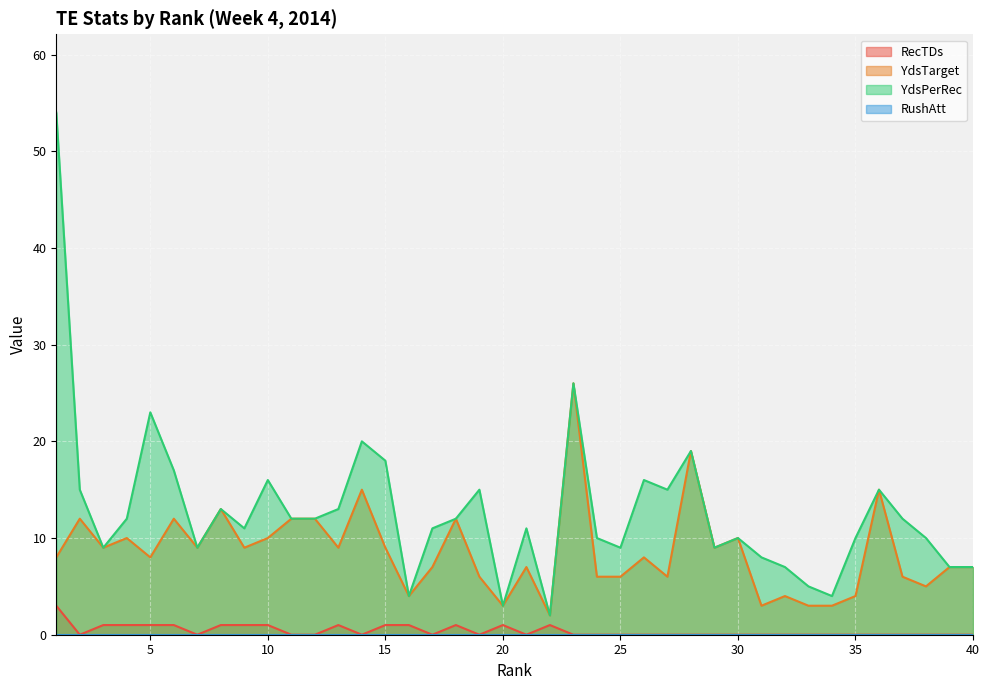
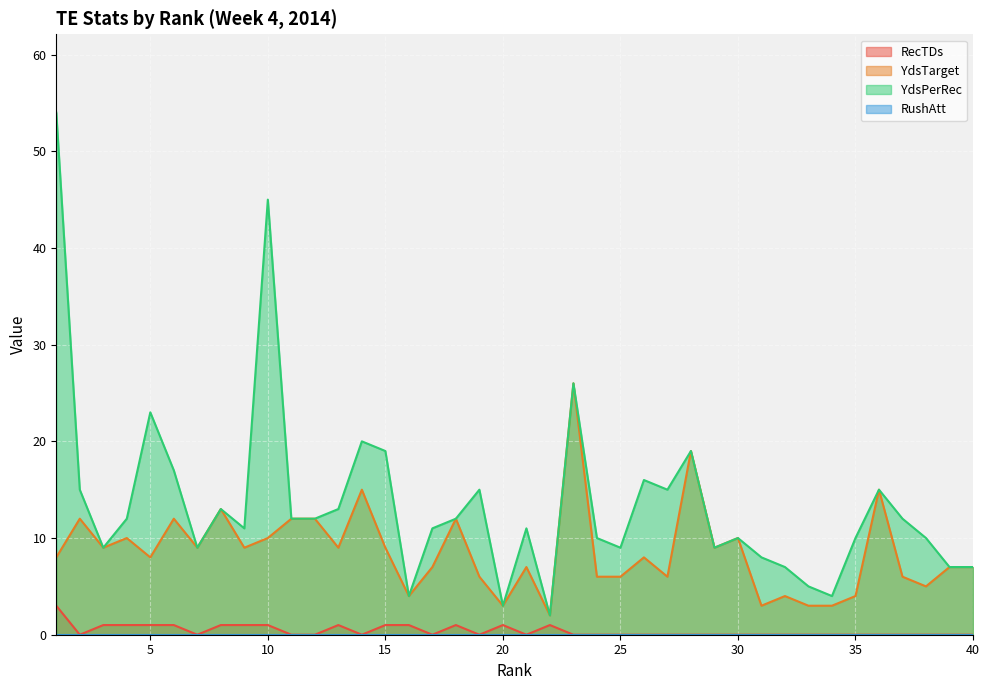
  {
    "YdsPerRec": {
      "5": 23,
-     "10": 16,
-     "15": 18,
+     "10": 45,
+     "15": 19,
      "25": 9,
      "35": 10
    },
    "RushAtt": {
      "5": 0,
      "10": 0,
      "15": 0,
      "20": 0
    }
  }
